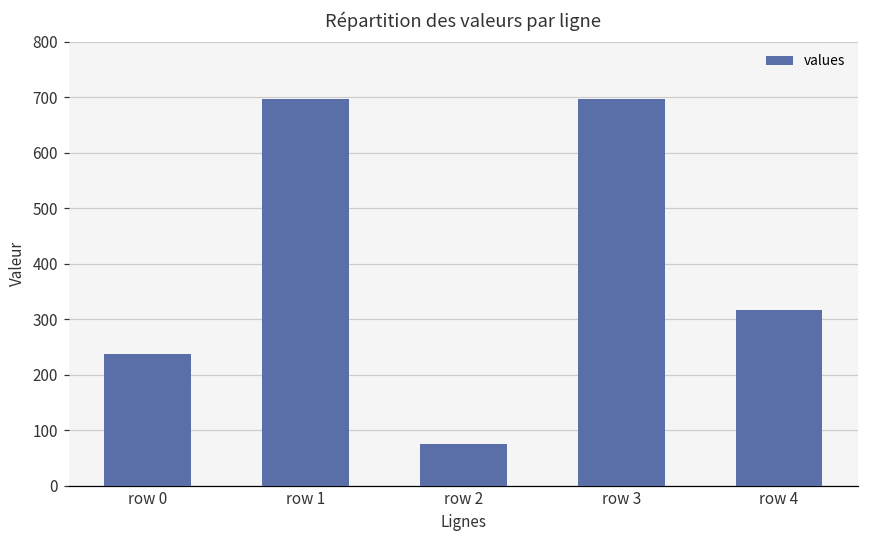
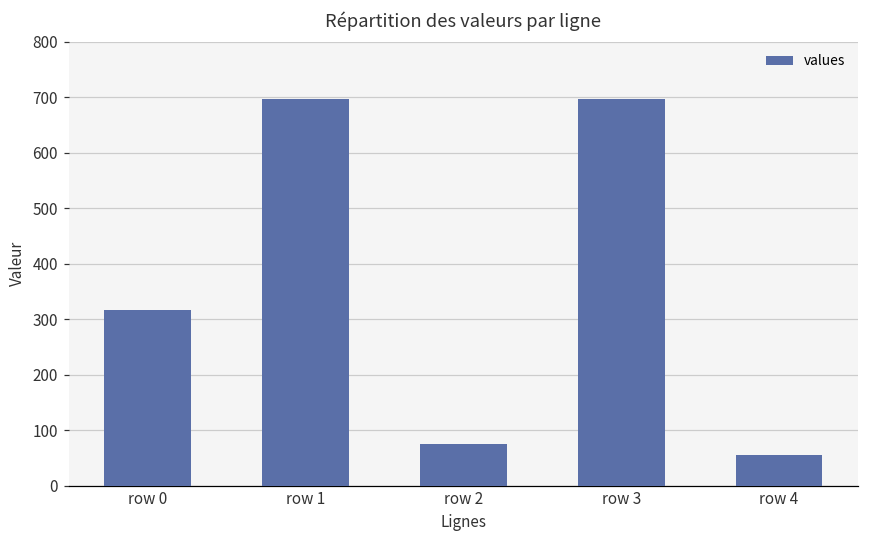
  {
-   "row 0": 240,
+   "row 0": 320,
    "row 1": 700,
    "row 2": 80,
    "row 3": 700,
-   "row 4": 320
+   "row 4": 60
  }
